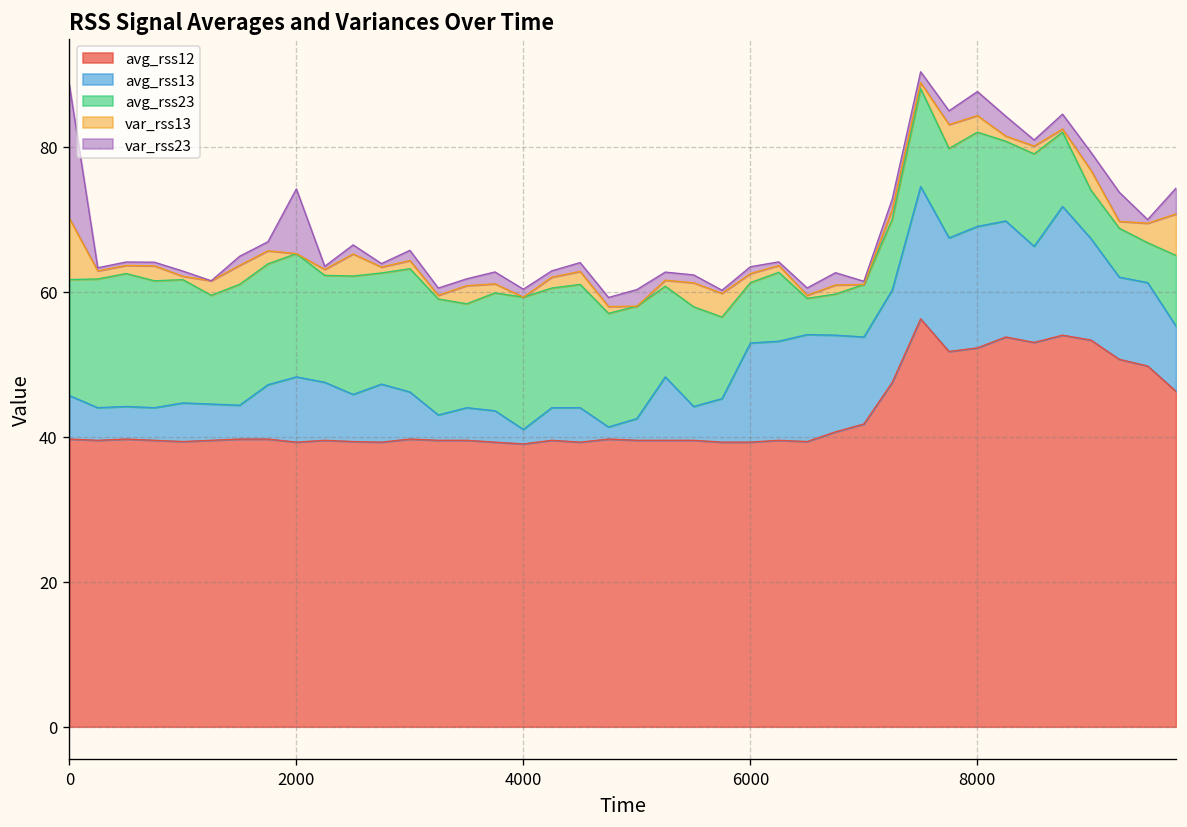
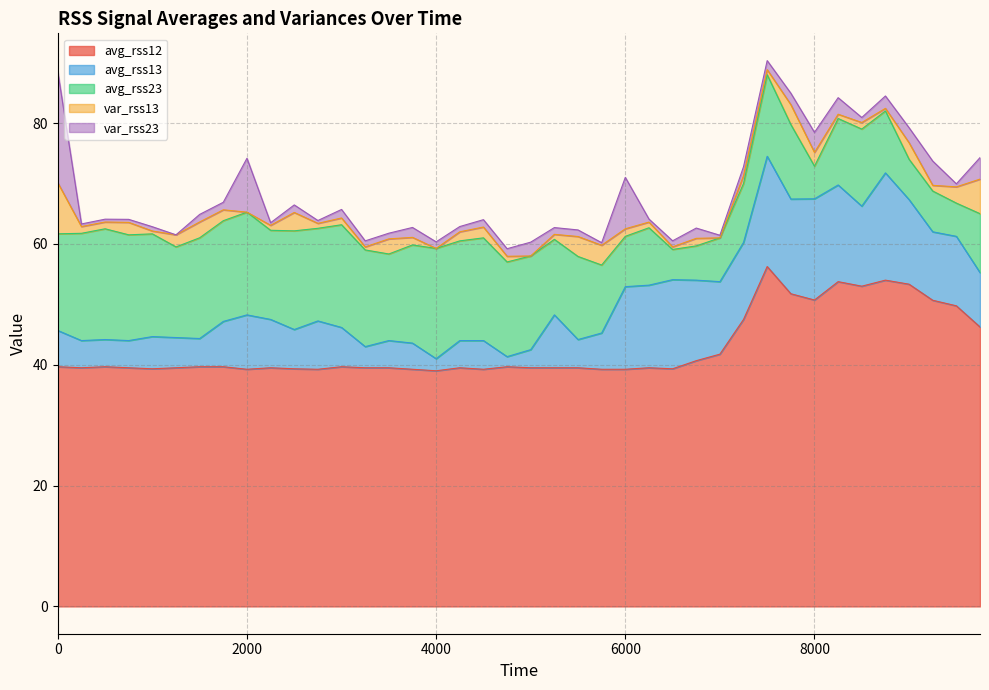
  {
    "avg_rss12": {
      "0": 40,
      "2000": 39,
      "4000": 39,
      "6000": 39,
-     "8000": 52
+     "8000": 51
    },
    "avg_rss13": {
      "0": 6,
      "2000": 9,
      "4000": 2,
      "6000": 14,
      "8000": 17
    },
    "avg_rss23": {
      "0": 16,
      "6000": 8,
-     "8000": 13
+     "8000": 5
    },
    "var_rss13": {
      "0": 8,
      "6000": 1,
      "8000": 2
    },
    "var_rss23": {
      "0": 18,
      "2000": 9,
      "4000": 1,
-     "6000": 1,
+     "6000": 9,
      "8000": 3
    }
  }
